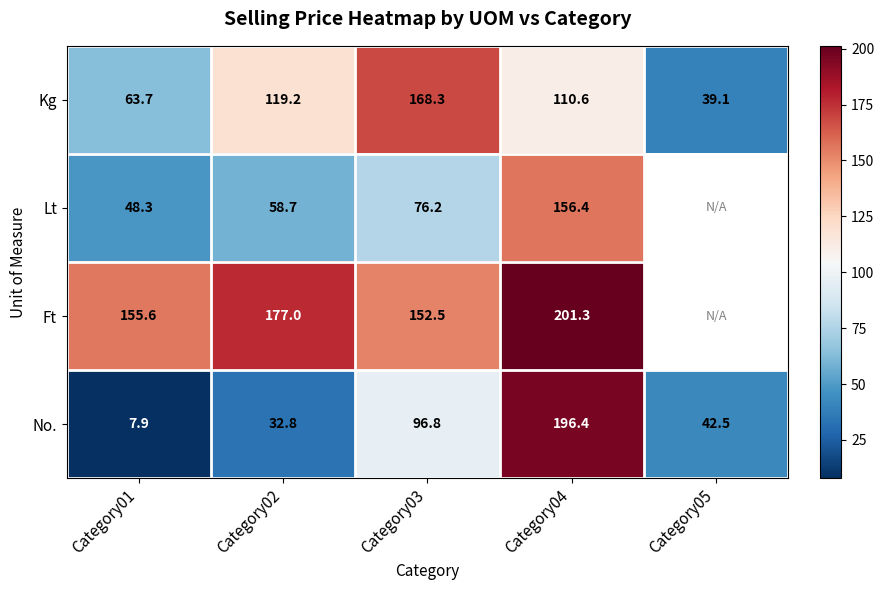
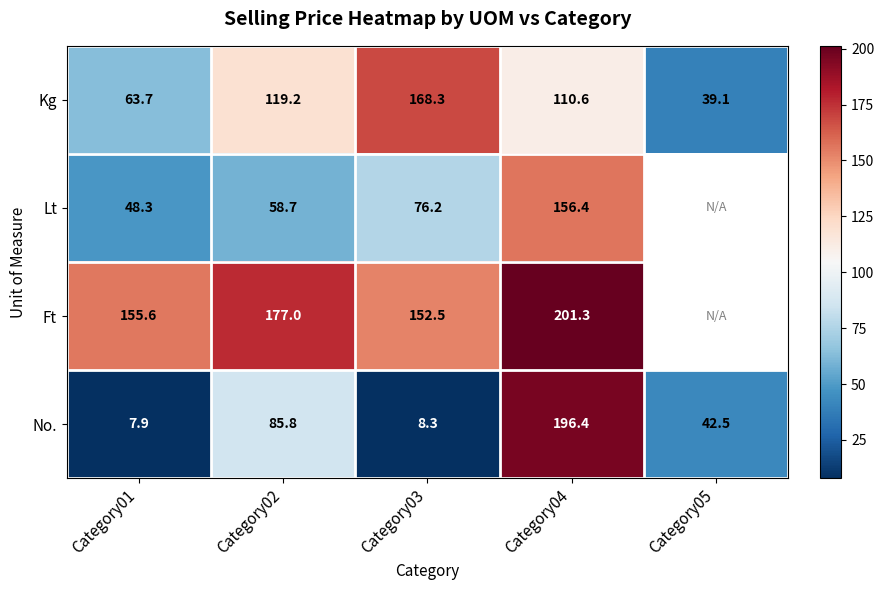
  {
    "Kg": {
      "Category01": 63.7,
      "Category02": 119.2,
      "Category03": 168.3,
      "Category04": 110.6,
      "Category05": 39.1
    },
    "Lt": {
      "Category01": 48.3,
      "Category02": 58.7,
      "Category03": 76.2,
      "Category04": 156.4
    },
    "Ft": {
      "Category01": 155.6,
      "Category02": 177.0,
      "Category03": 152.5,
      "Category04": 201.3
    },
    "No.": {
      "Category01": 7.9,
-     "Category02": 32.8,
-     "Category03": 96.8,
+     "Category02": 85.8,
+     "Category03": 8.3,
      "Category04": 196.4,
      "Category05": 42.5
    }
  }
